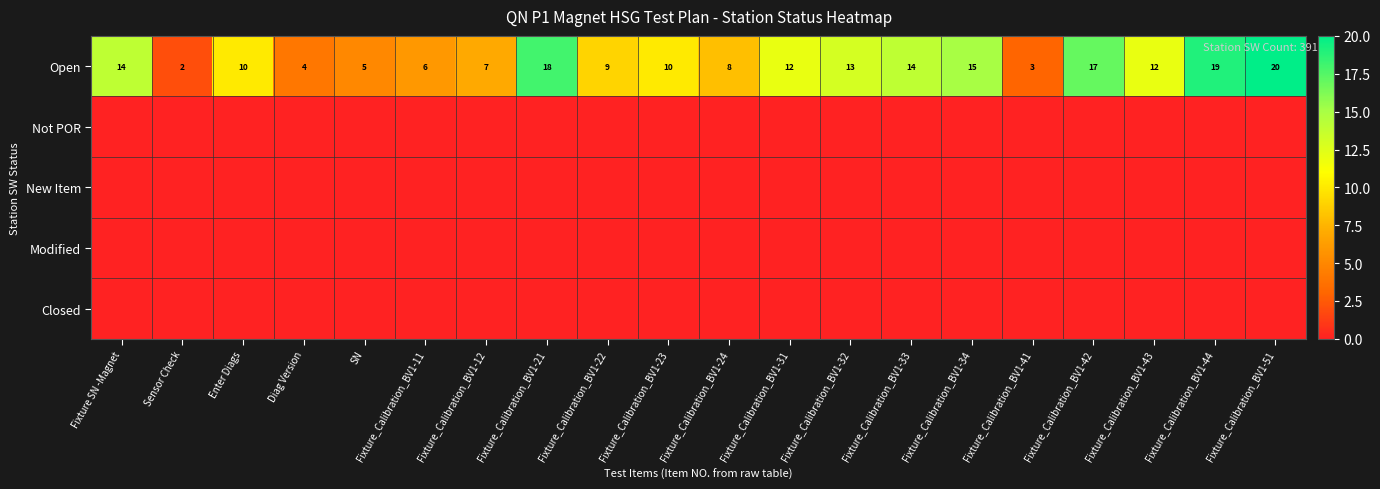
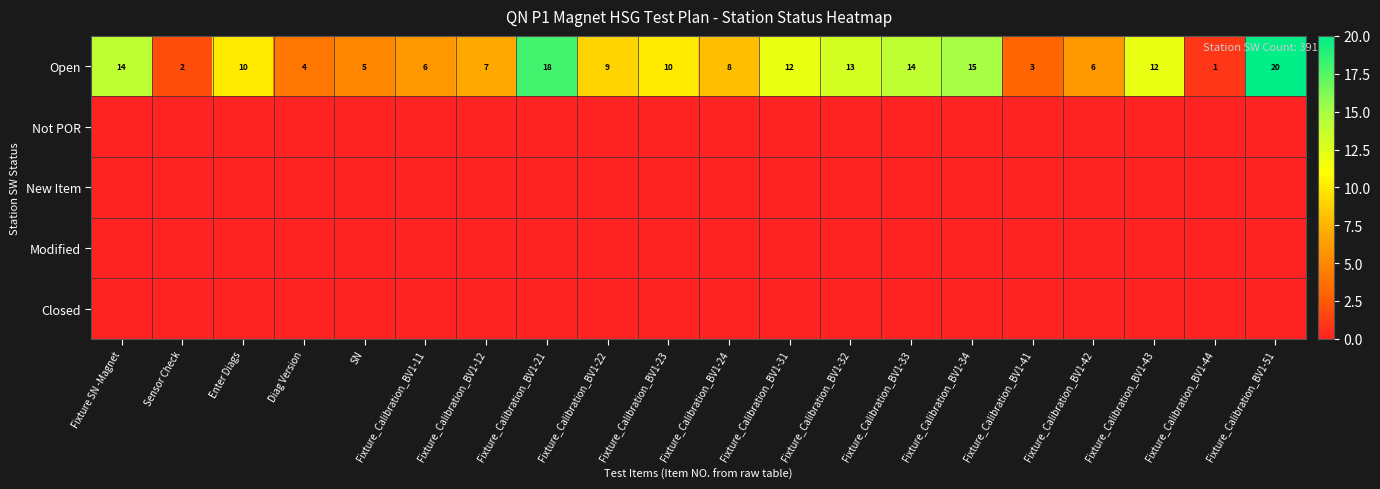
  {
    "Open": {
      "Fixture SN -Magnet": 14,
      "Sensor Check": 2,
      "Enter Diags": 10,
      "Diag Version": 4,
      "SN": 5,
      "Fixture_Calibration_BV1-11": 6,
      "Fixture_Calibration_BV1-12": 7,
      "Fixture_Calibration_BV1-21": 18,
      "Fixture_Calibration_BV1-22": 9,
      "Fixture_Calibration_BV1-23": 10,
      "Fixture_Calibration_BV1-24": 8,
      "Fixture_Calibration_BV1-31": 12,
      "Fixture_Calibration_BV1-32": 13,
      "Fixture_Calibration_BV1-33": 14,
      "Fixture_Calibration_BV1-34": 15,
      "Fixture_Calibration_BV1-41": 3,
-     "Fixture_Calibration_BV1-42": 17,
+     "Fixture_Calibration_BV1-42": 6,
      "Fixture_Calibration_BV1-43": 12,
-     "Fixture_Calibration_BV1-44": 19
+     "Fixture_Calibration_BV1-44": 1
    }
  }
